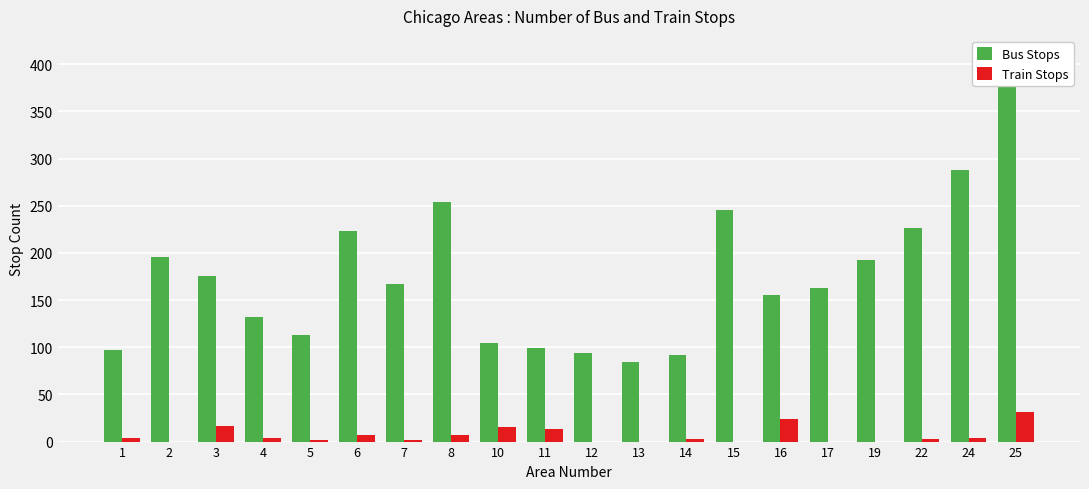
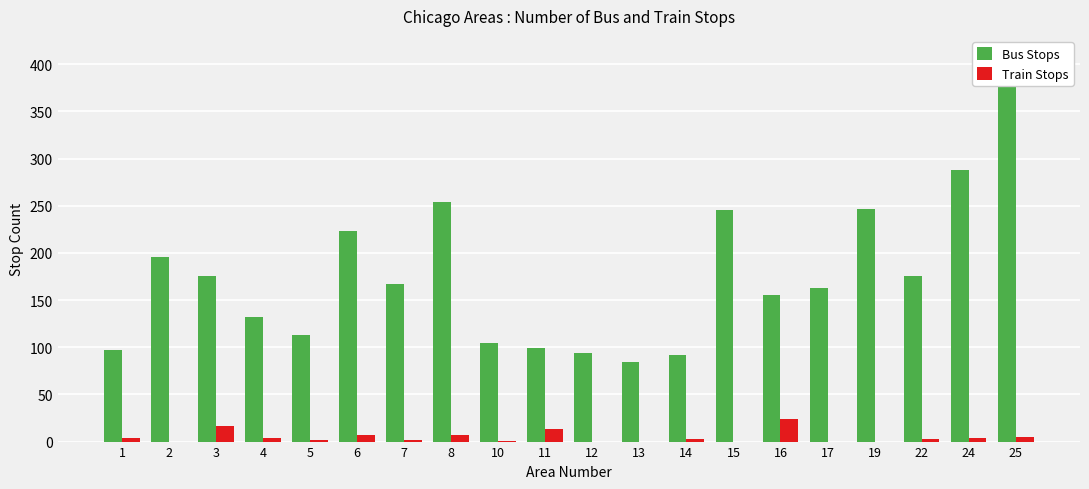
  {
    "Bus Stops": {
      "1": 100,
      "2": 200,
      "3": 180,
      "4": 130,
      "5": 110,
      "6": 220,
      "7": 170,
      "8": 250,
      "10": 110,
      "11": 100,
      "12": 90,
      "13": 80,
      "14": 90,
      "15": 250,
      "16": 160,
      "17": 160,
-     "19": 190,
-     "22": 230,
+     "19": 250,
+     "22": 180,
      "24": 290
    },
    "Train Stops": {
      "1": 0,
      "2": 0,
      "3": 20,
      "4": 0,
      "6": 10,
      "8": 10,
-     "10": 20,
+     "10": 0,
      "11": 10,
      "12": 0,
      "13": 0,
      "14": 0,
      "15": 0,
      "16": 20,
      "17": 0,
      "19": 0,
      "22": 0,
      "24": 0,
-     "25": 30
+     "25": 10
    }
  }
